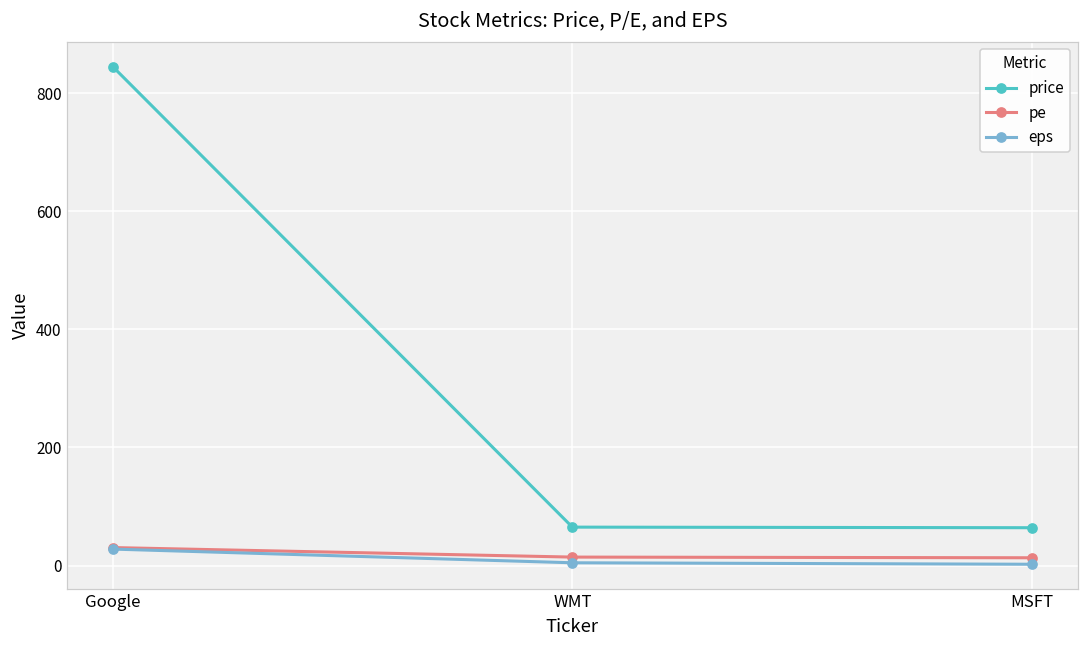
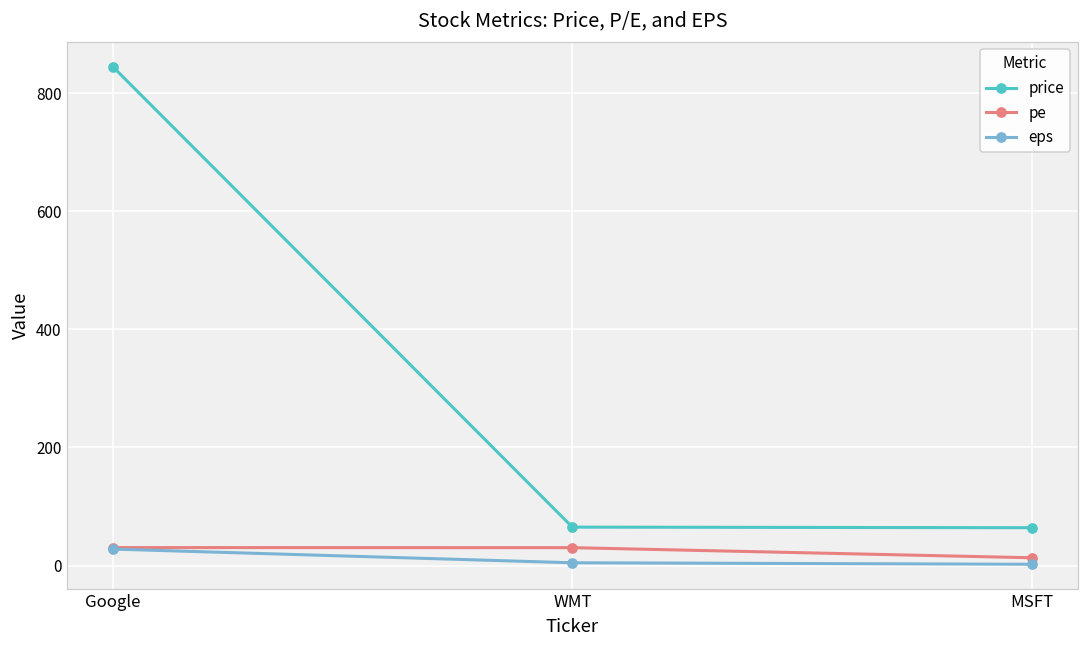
  {
    "pe": {
-     "WMT": 10,
+     "WMT": 30,
      "MSFT": 10
    }
  }
